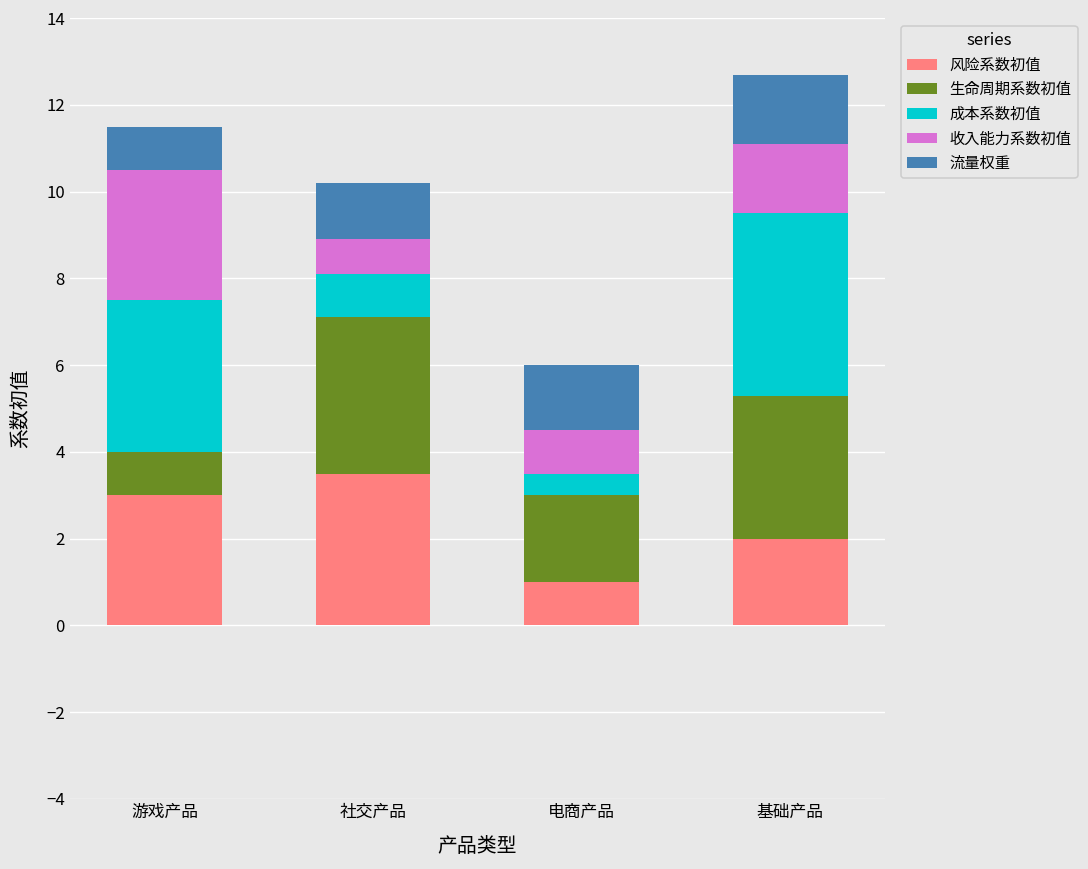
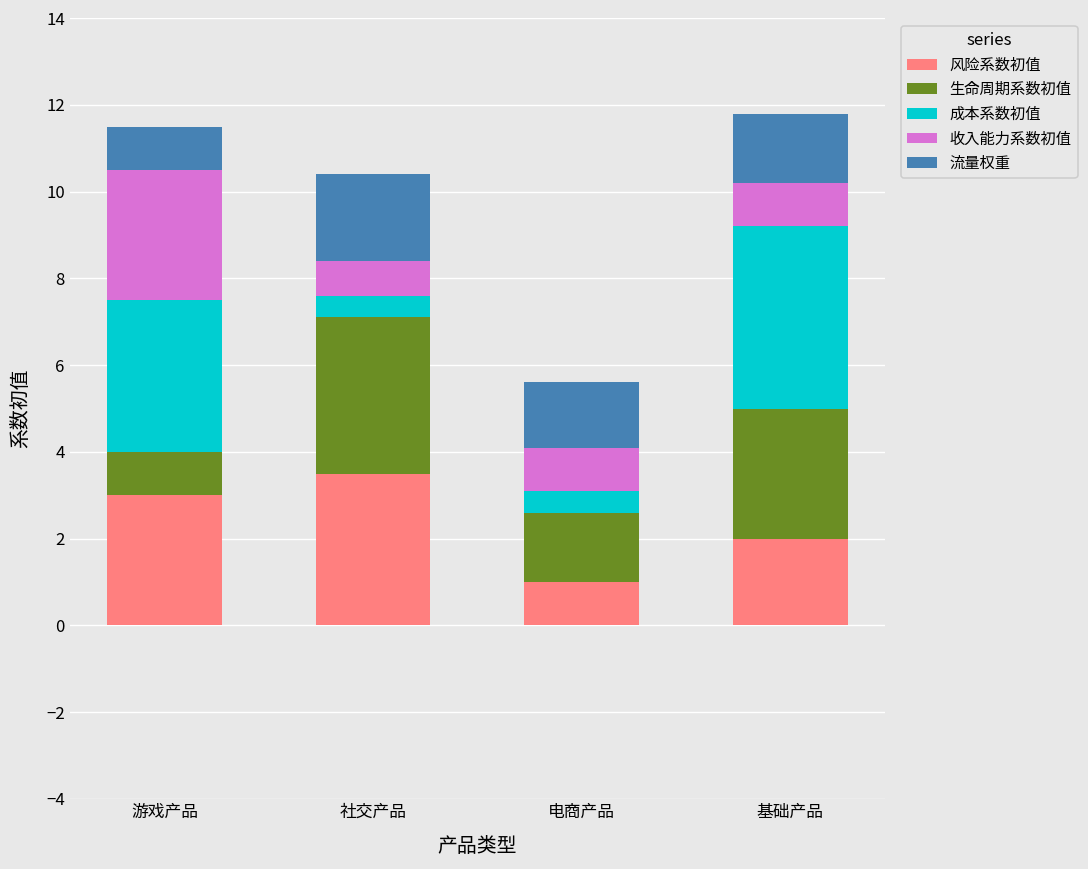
  {
    "生命周期系数初值": {
      "游戏产品": 1.0,
      "社交产品": 3.6,
-     "电商产品": 2.0,
-     "基础产品": 3.3
+     "电商产品": 1.6,
+     "基础产品": 3.0
    },
    "成本系数初值": {
      "游戏产品": 3.5,
-     "社交产品": 1.0,
+     "社交产品": 0.5,
      "电商产品": 0.5,
      "基础产品": 4.2
    },
    "收入能力系数初值": {
      "游戏产品": 3.0,
      "社交产品": 0.8,
      "电商产品": 1.0,
-     "基础产品": 1.6
+     "基础产品": 1.0
    },
    "流量权重": {
      "游戏产品": 1.0,
-     "社交产品": 1.3,
+     "社交产品": 2.0,
      "电商产品": 1.5,
      "基础产品": 1.6
    }
  }
